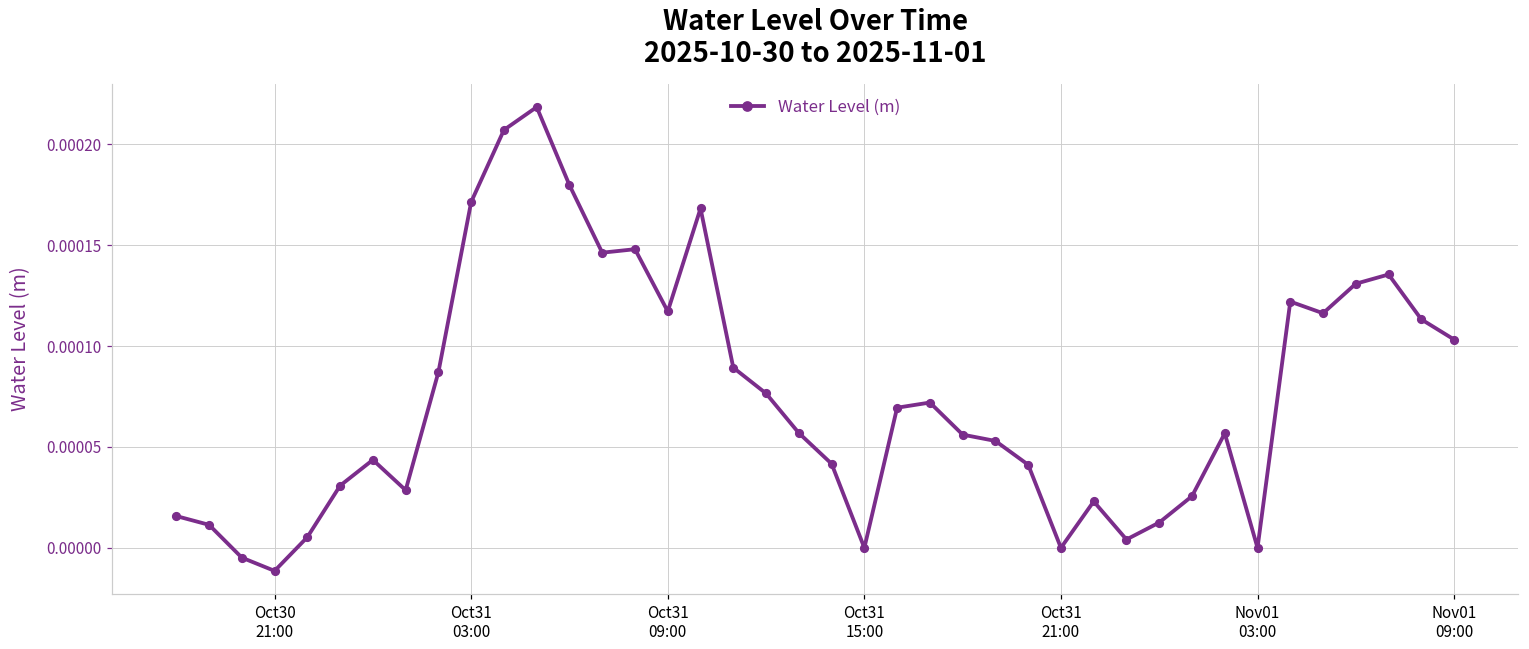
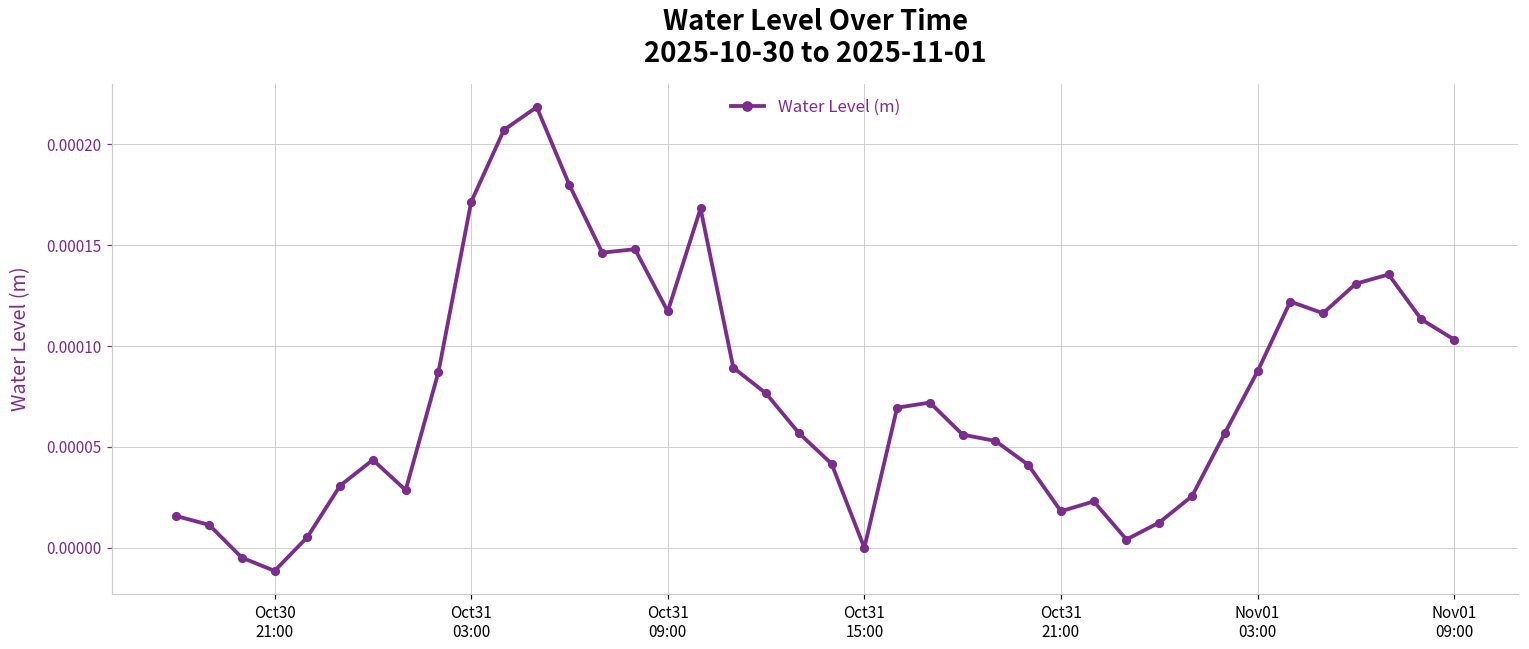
  {
    "Oct30 21:00": -0.000011,
    "Oct31 03:00": 0.000171,
    "Oct31 09:00": 0.000117,
    "Oct31 15:00": 0.00000,
-   "Oct31 21:00": 0.00000,
-   "Nov01 03:00": 0.0000,
+   "Oct31 21:00": 0.00002,
+   "Nov01 03:00": 0.0001,
    "Nov01 09:00": 0.000103
  }
